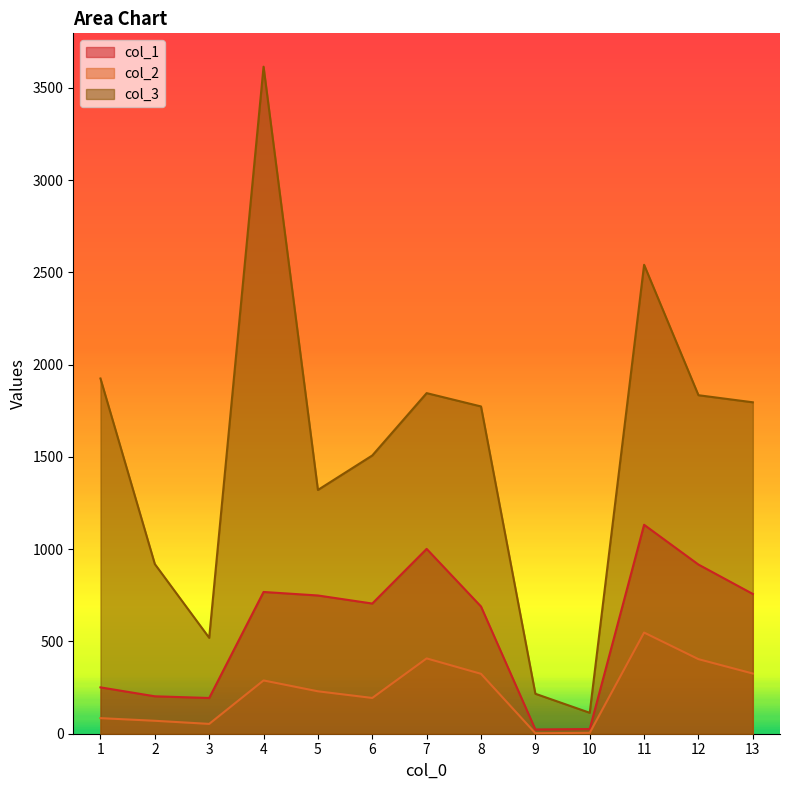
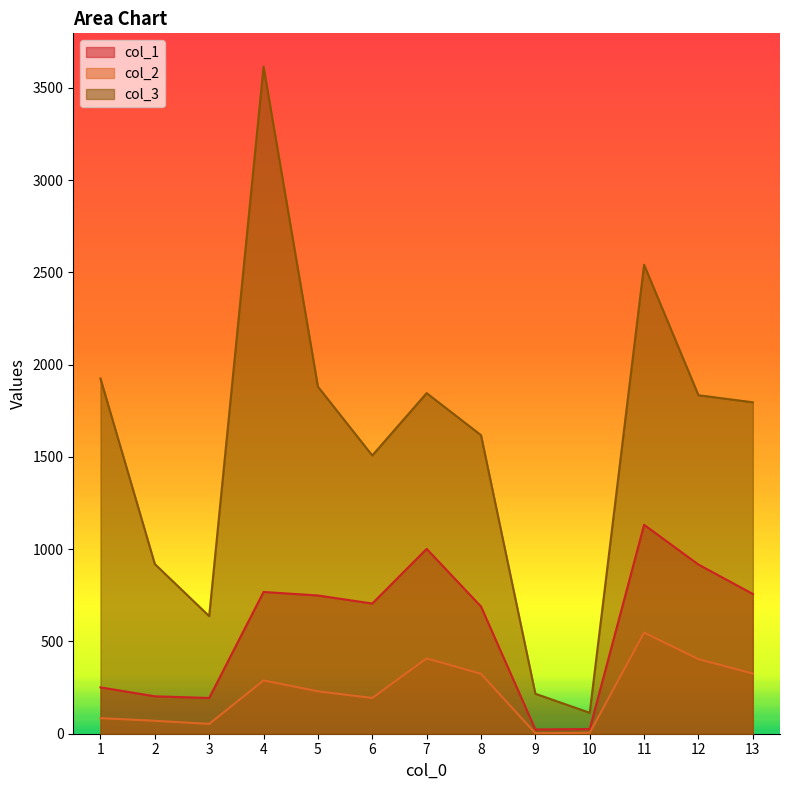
  {
    "col_3": {
      "1": 1930,
      "2": 920,
-     "3": 520,
+     "3": 640,
      "4": 3620,
-     "5": 1320,
+     "5": 1880,
      "6": 1510,
      "7": 1850,
-     "8": 1770,
+     "8": 1620,
      "9": 220,
      "10": 110,
      "11": 2540,
      "12": 1830,
      "13": 1800
    }
  }
